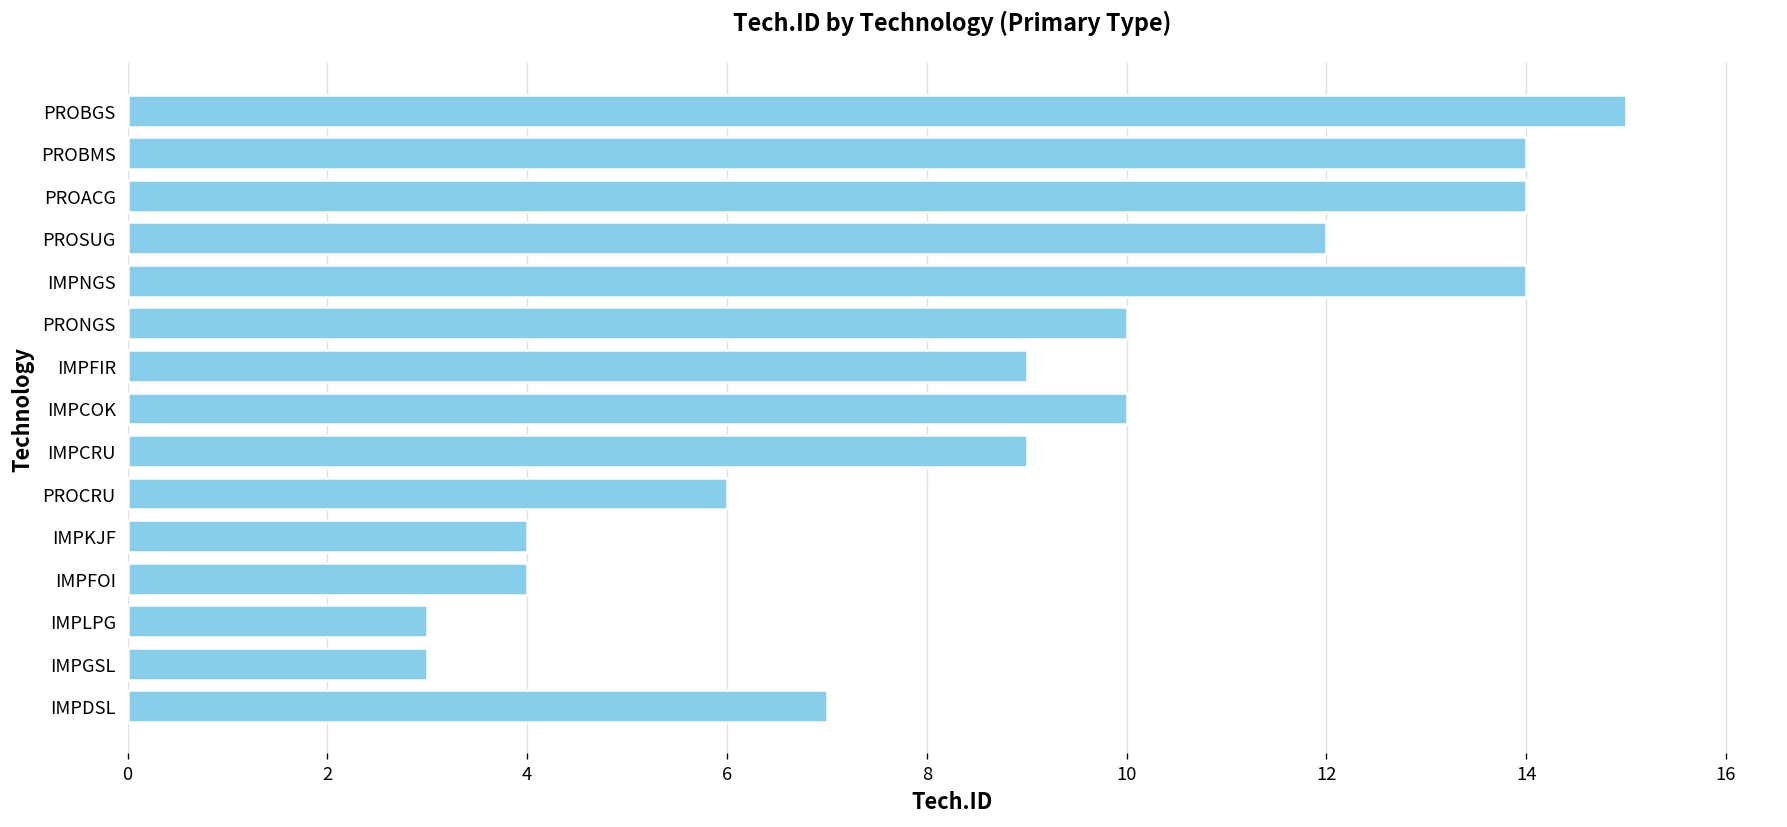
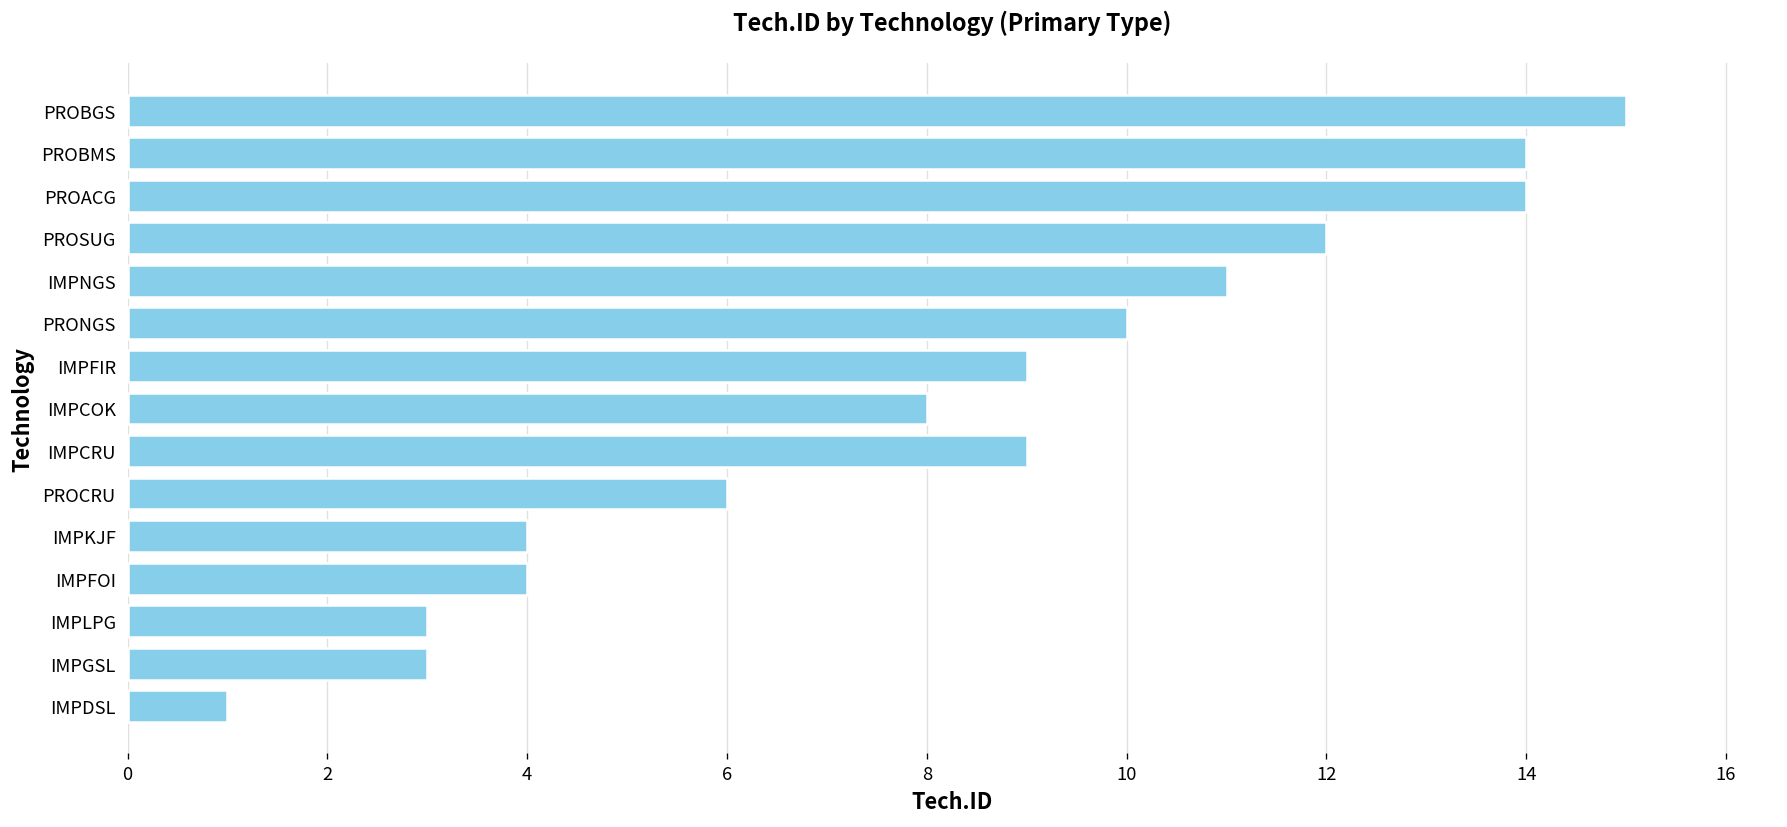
  {
    "PROBGS": 15,
    "PROBMS": 14,
    "PROACG": 14,
    "PROSUG": 12,
-   "IMPNGS": 14,
+   "IMPNGS": 11,
    "PRONGS": 10,
    "IMPFIR": 9,
-   "IMPCOK": 10,
+   "IMPCOK": 8,
    "IMPCRU": 9,
    "PROCRU": 6,
    "IMPKJF": 4,
    "IMPFOI": 4,
    "IMPLPG": 3,
    "IMPGSL": 3,
-   "IMPDSL": 7
+   "IMPDSL": 1
  }
